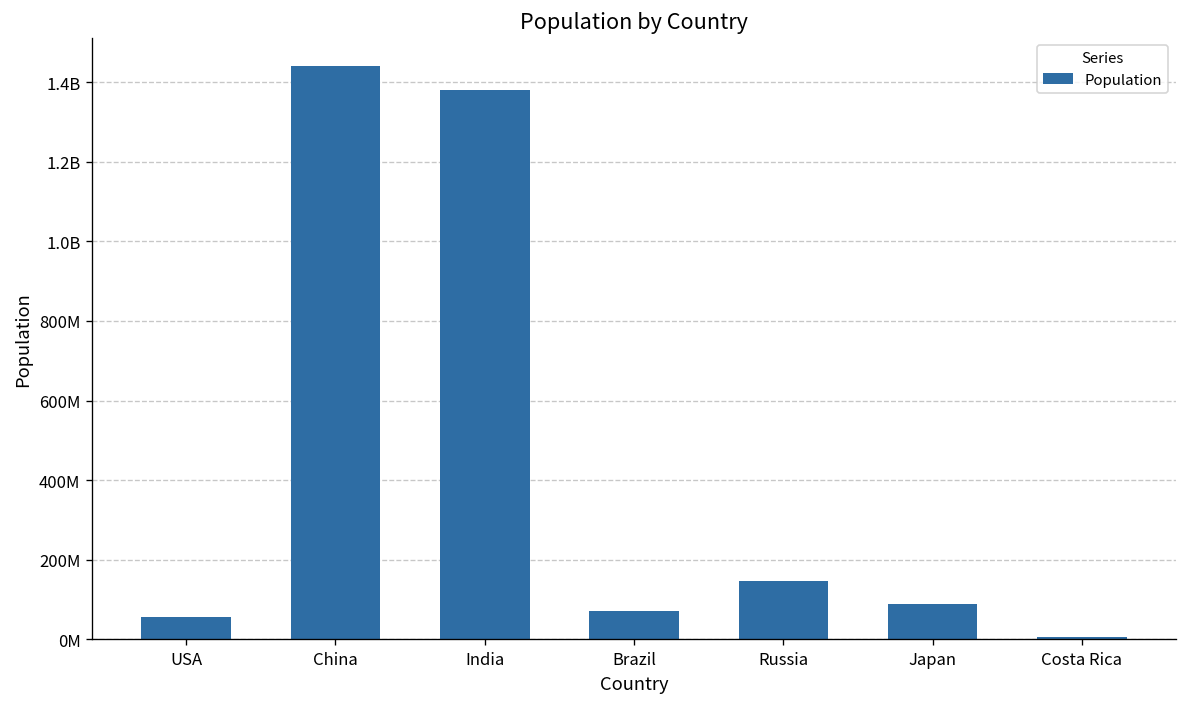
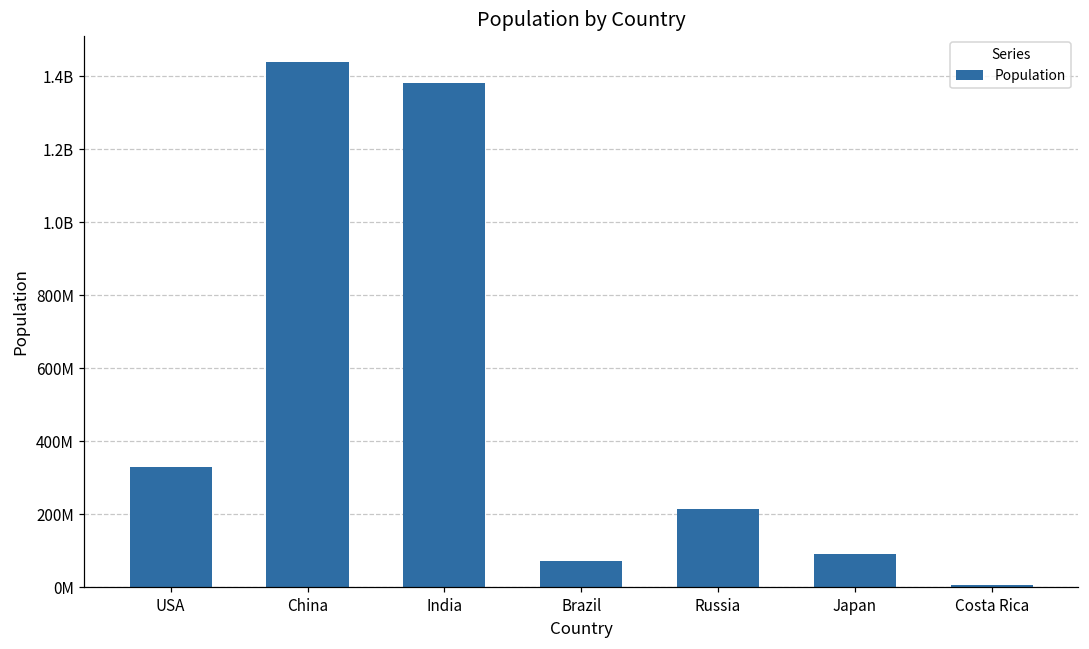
  {
-   "USA": 60000000,
+   "USA": 330000000,
    "China": 1440000000,
    "India": 1380000000,
    "Brazil": 70000000,
-   "Russia": 150000000,
+   "Russia": 210000000,
    "Japan": 90000000
  }
